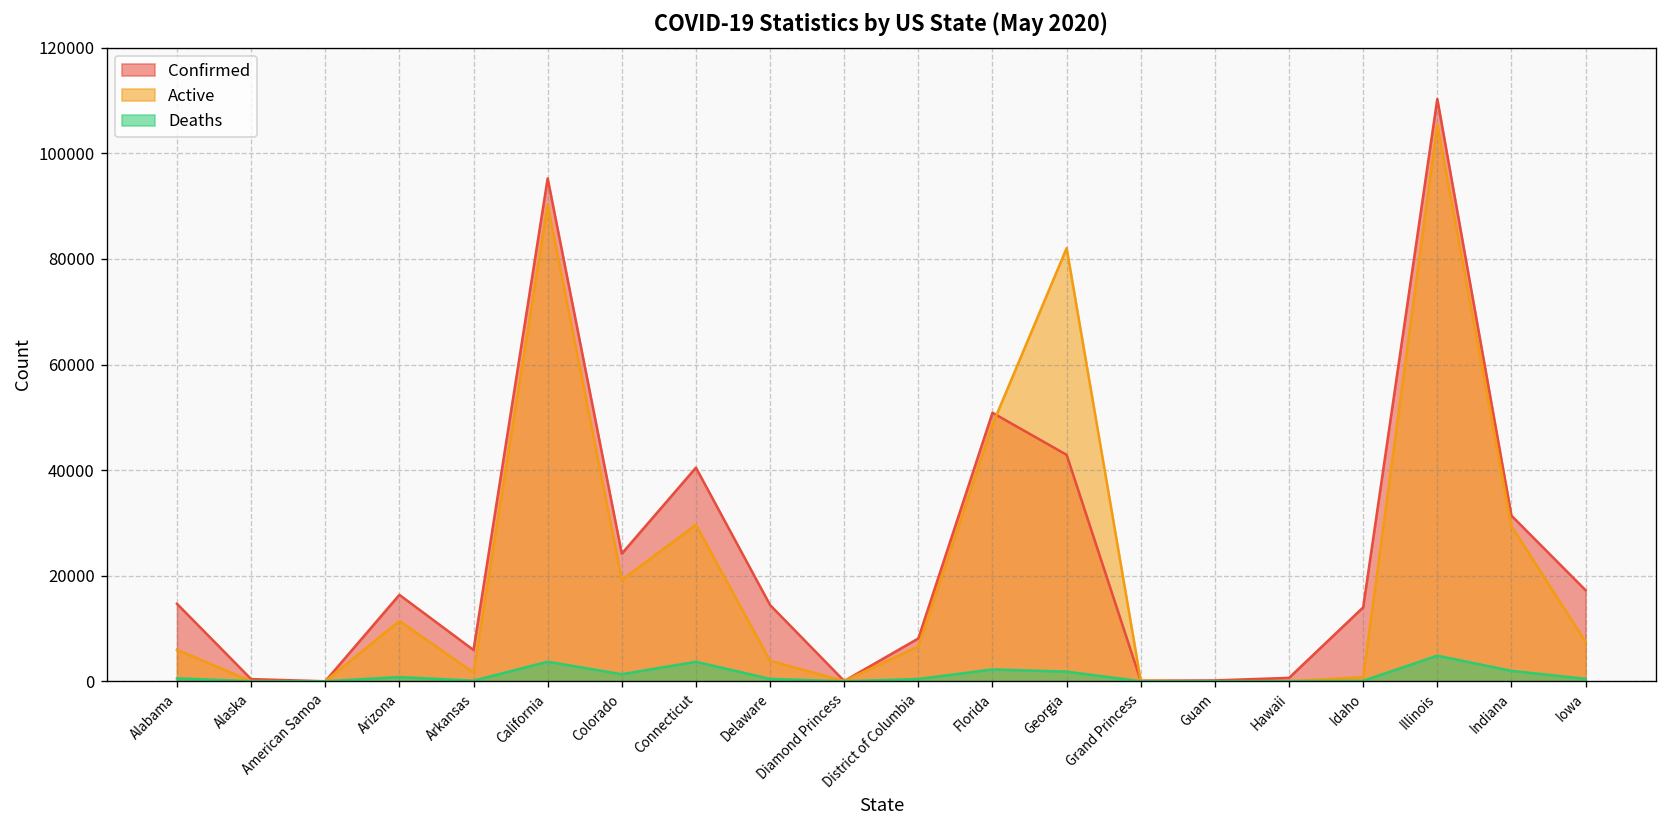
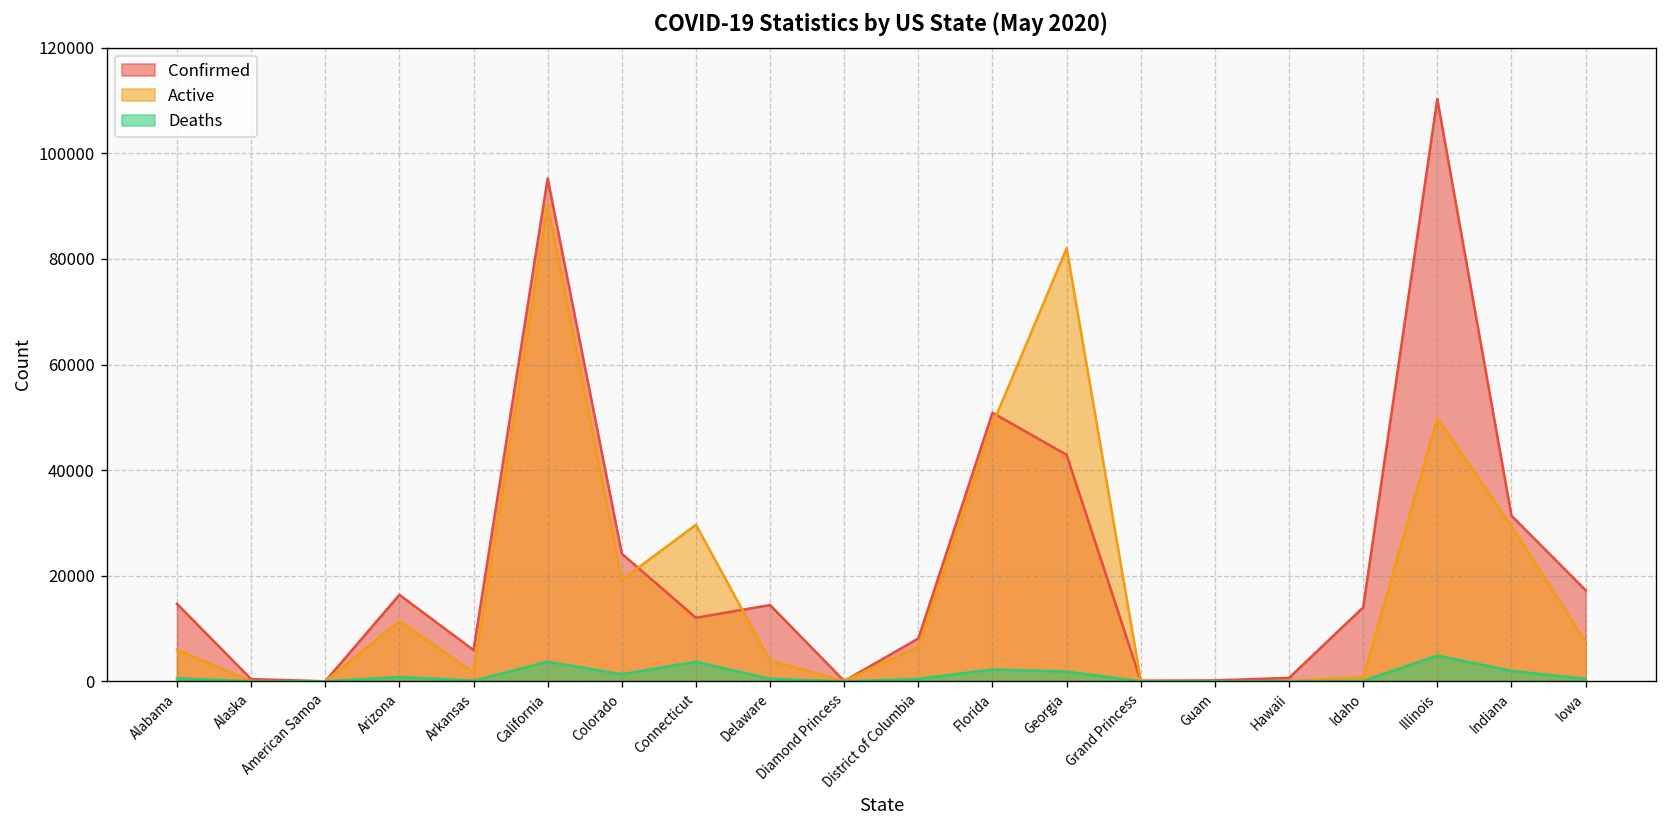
  {
    "Confirmed": {
      "Alabama": 15000,
      "Arizona": 16000,
      "Arkansas": 6000,
      "California": 95000,
      "Colorado": 24000,
-     "Connecticut": 40000,
+     "Connecticut": 12000,
      "Delaware": 14000,
      "District of Columbia": 8000,
      "Florida": 51000,
      "Georgia": 43000,
      "Hawaii": 1000,
      "Idaho": 14000,
      "Illinois": 110000,
      "Indiana": 31000,
      "Iowa": 17000
    },
    "Active": {
      "Alabama": 6000,
      "Arizona": 11000,
      "Arkansas": 2000,
      "California": 90000,
      "Colorado": 19000,
      "Connecticut": 30000,
      "Delaware": 4000,
      "District of Columbia": 7000,
      "Florida": 49000,
      "Georgia": 82000,
      "Idaho": 1000,
-     "Illinois": 105000,
+     "Illinois": 50000,
      "Indiana": 29000,
      "Iowa": 7000
    },
    "Deaths": {
      "Alabama": 1000,
      "Arizona": 1000,
      "Arkansas": 0,
      "California": 4000,
      "Colorado": 1000,
      "Connecticut": 4000,
      "Delaware": 0,
      "District of Columbia": 0,
      "Florida": 2000,
      "Georgia": 2000,
      "Idaho": 0,
      "Illinois": 5000,
      "Indiana": 2000,
      "Iowa": 0
    }
  }
